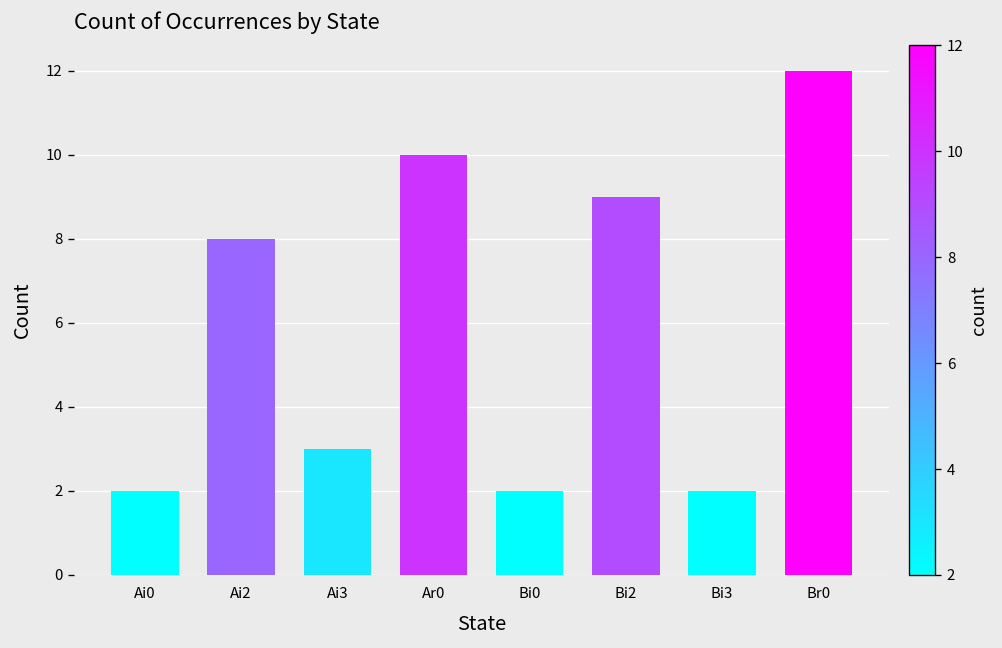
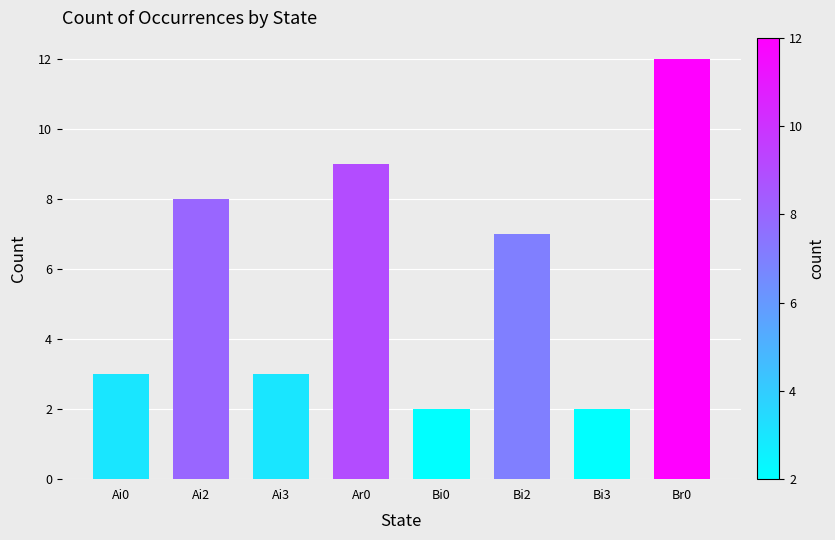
  {
-   "Ai0": 2,
+   "Ai0": 3,
    "Ai2": 8,
    "Ai3": 3,
-   "Ar0": 10,
+   "Ar0": 9,
    "Bi0": 2,
-   "Bi2": 9,
+   "Bi2": 7,
    "Bi3": 2,
    "Br0": 12
  }
